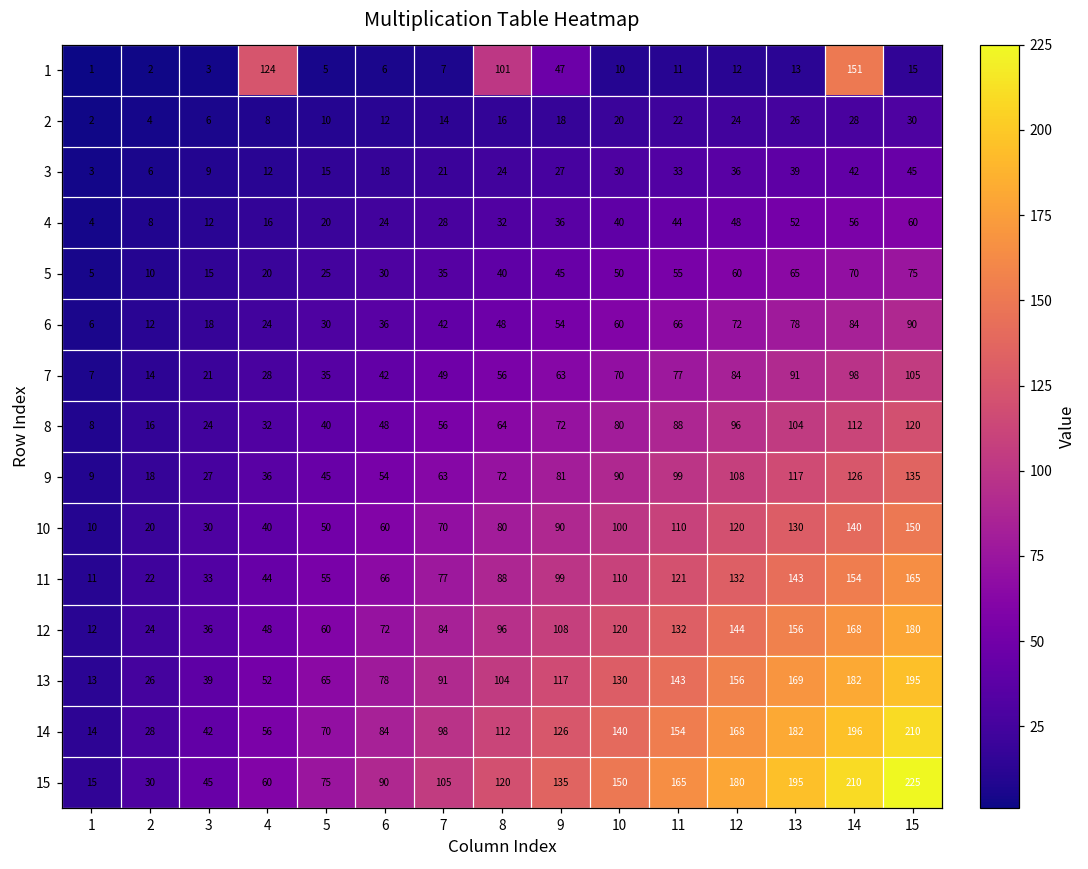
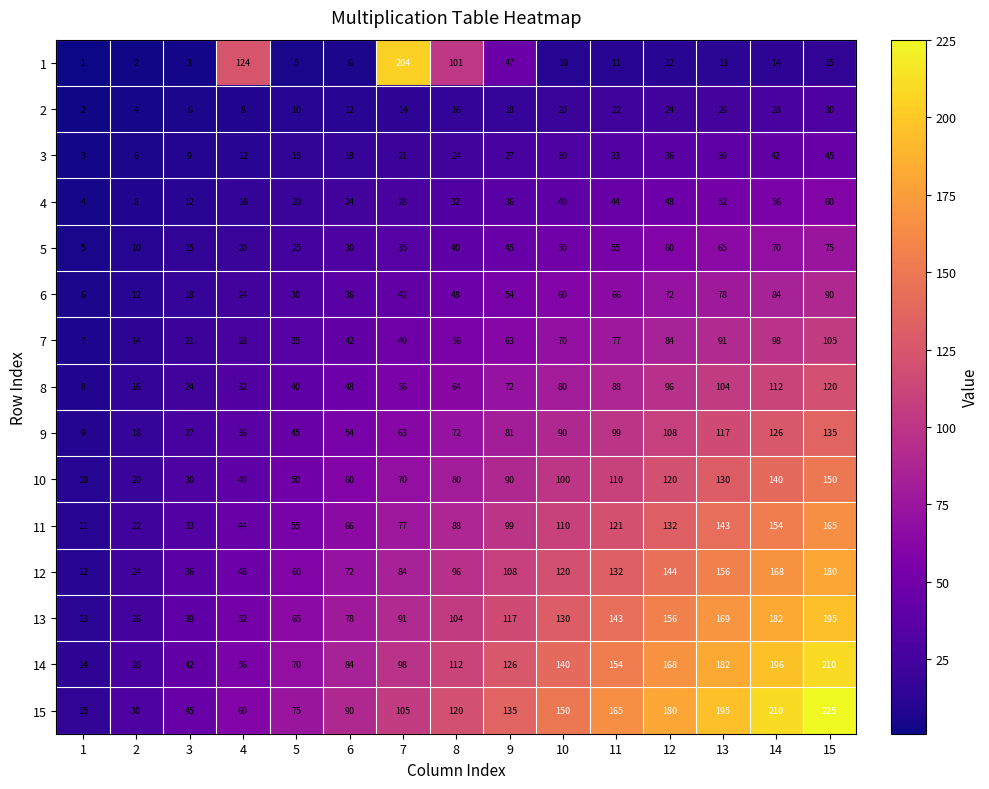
  {
    "1": {
      "1": 1,
      "2": 2,
      "3": 3,
      "4": 124,
      "5": 5,
      "6": 6,
-     "7": 7,
+     "7": 204,
      "8": 101,
      "9": 47,
      "10": 10,
      "11": 11,
      "12": 12,
      "13": 13,
-     "14": 151,
+     "14": 14,
      "15": 15
    }
  }
